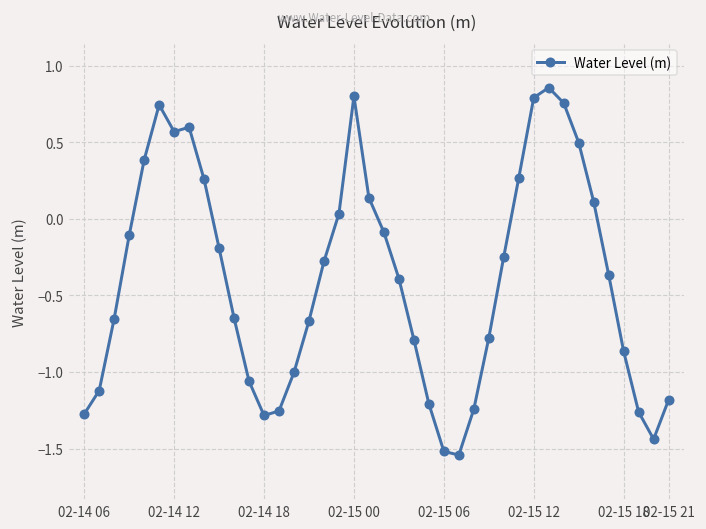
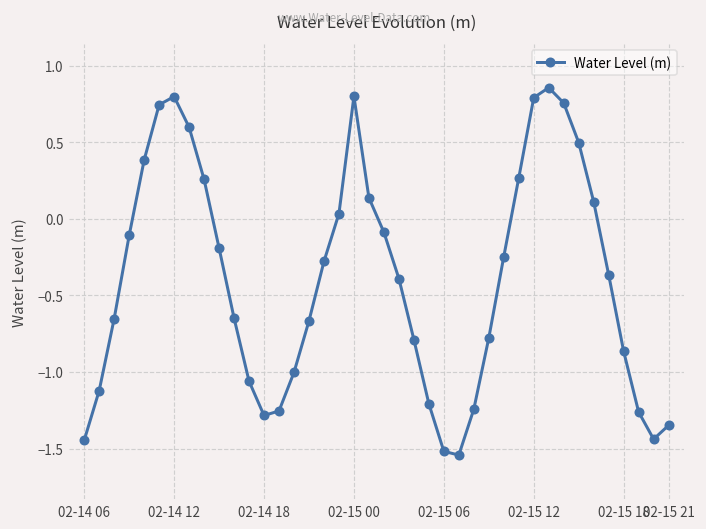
  {
-   "02-14 06": -1.27,
-   "02-14 12": 0.57,
+   "02-14 06": -1.45,
+   "02-14 12": 0.80,
    "02-14 18": -1.28,
    "02-15 00": 0.80,
    "02-15 06": -1.52,
    "02-15 12": 0.79,
    "02-15 18": -0.86,
-   "02-15 21": -1.18
+   "02-15 21": -1.35
  }
